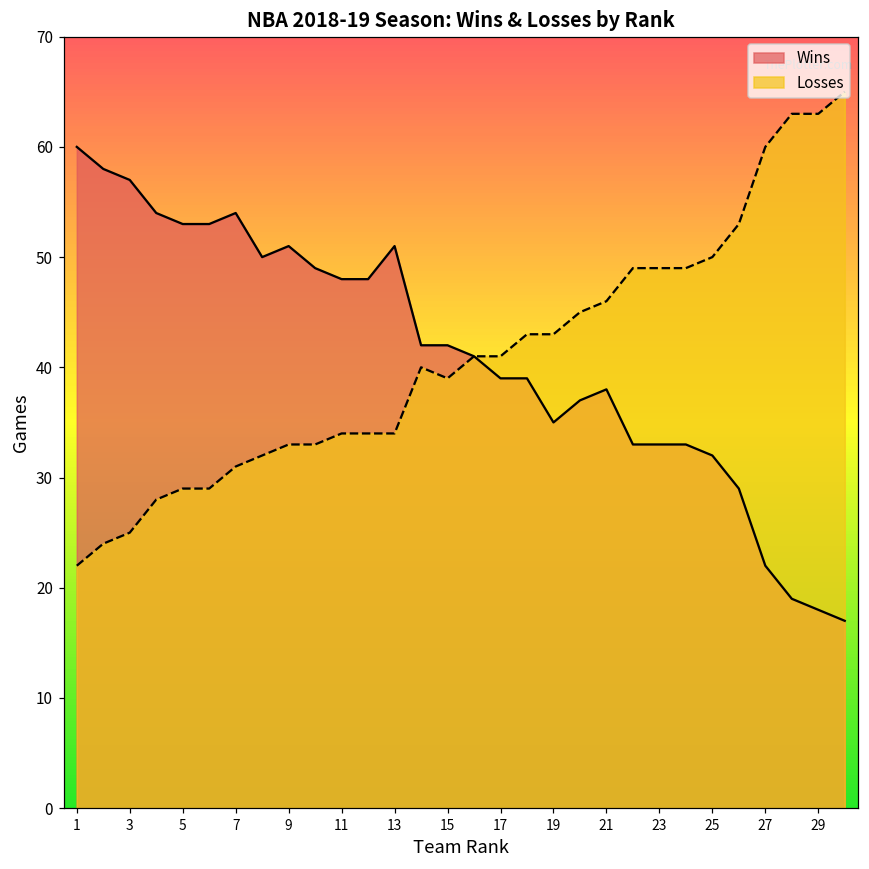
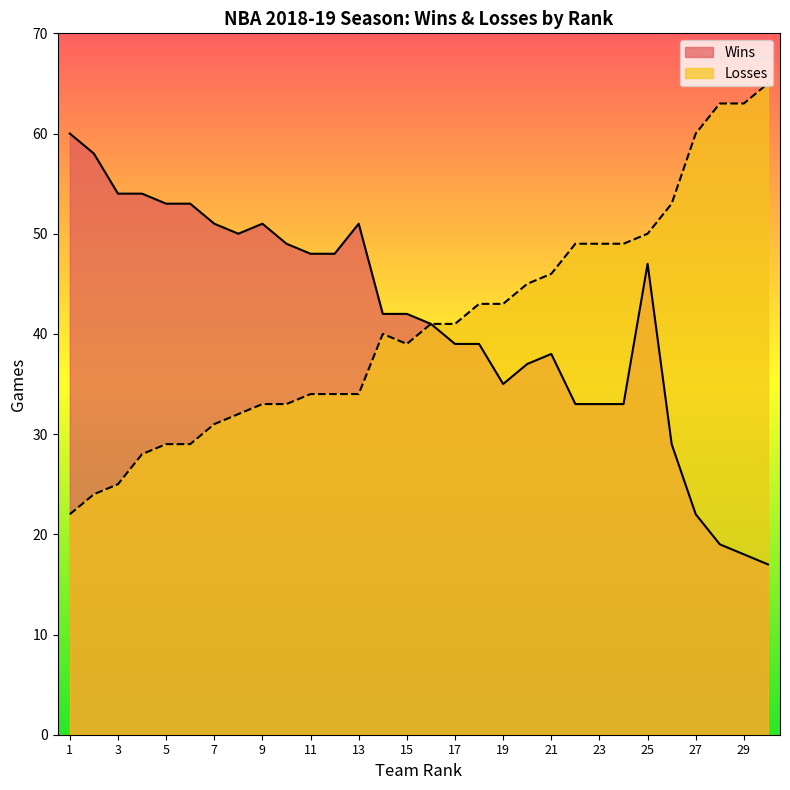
  {
    "Wins": {
      "1": 60,
-     "3": 57,
+     "3": 54,
      "5": 53,
-     "7": 54,
+     "7": 51,
      "9": 51,
      "11": 48,
      "13": 51,
      "15": 42,
      "17": 39,
      "19": 35,
      "21": 38,
      "23": 33,
-     "25": 32,
+     "25": 47,
      "27": 22,
      "29": 18
    },
    "Losses": {
      "1": 22,
      "3": 25,
      "5": 29,
      "7": 31,
      "9": 33,
      "11": 34,
      "13": 34,
      "15": 39,
      "17": 41,
      "19": 43,
      "21": 46,
      "23": 49,
      "25": 50,
      "27": 60,
      "29": 63
    }
  }
